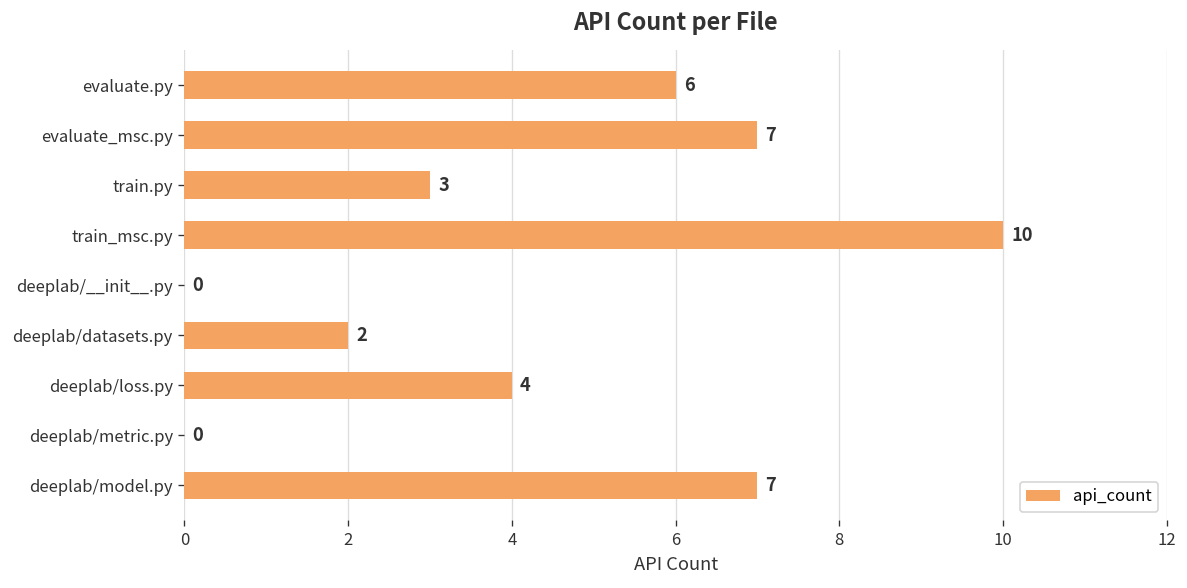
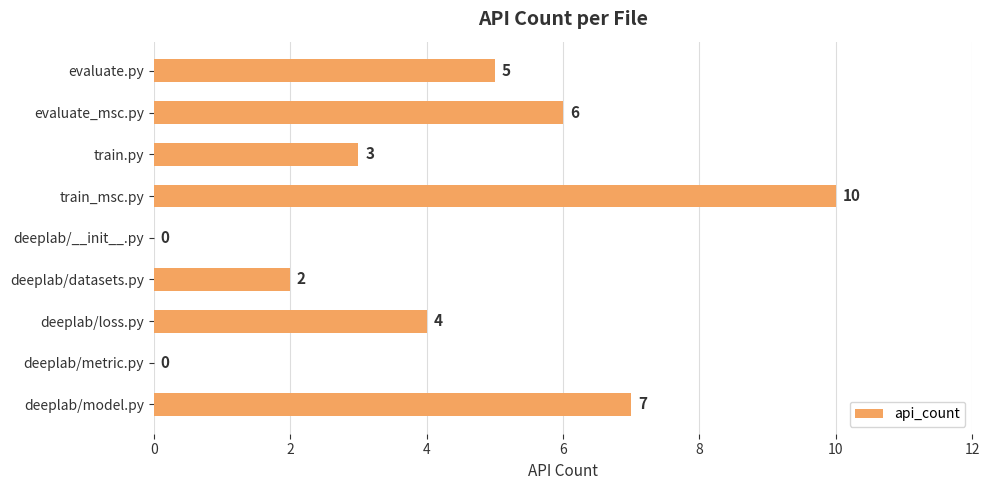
  {
-   "evaluate.py": 6,
-   "evaluate_msc.py": 7,
+   "evaluate.py": 5,
+   "evaluate_msc.py": 6,
    "train.py": 3,
    "train_msc.py": 10,
    "deeplab/__init__.py": 0,
    "deeplab/datasets.py": 2,
    "deeplab/loss.py": 4,
    "deeplab/metric.py": 0,
    "deeplab/model.py": 7
  }
